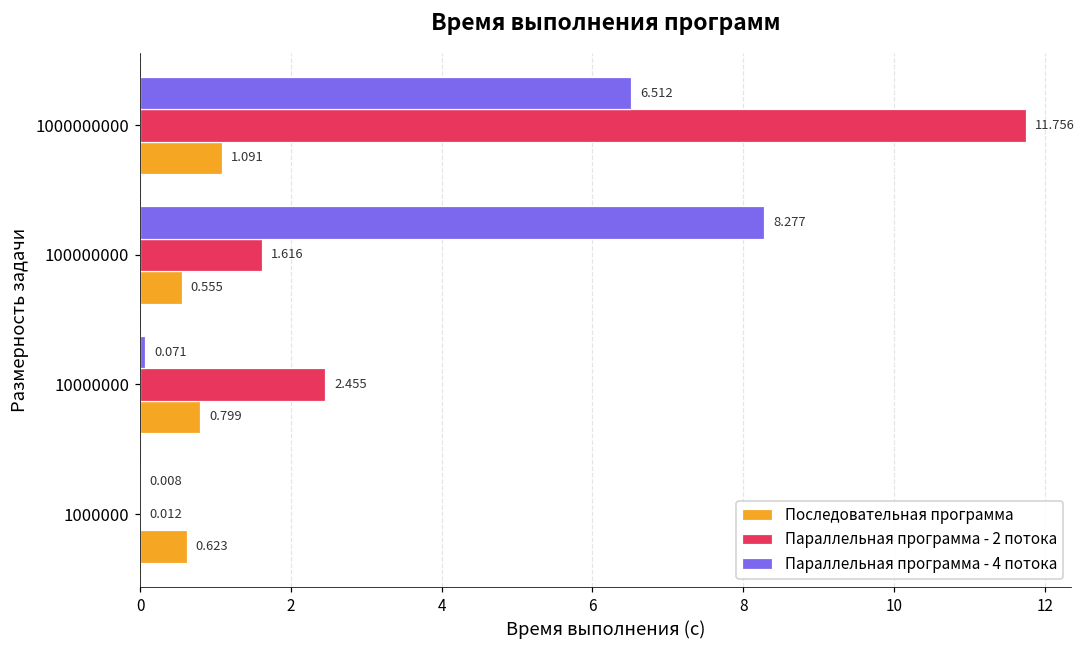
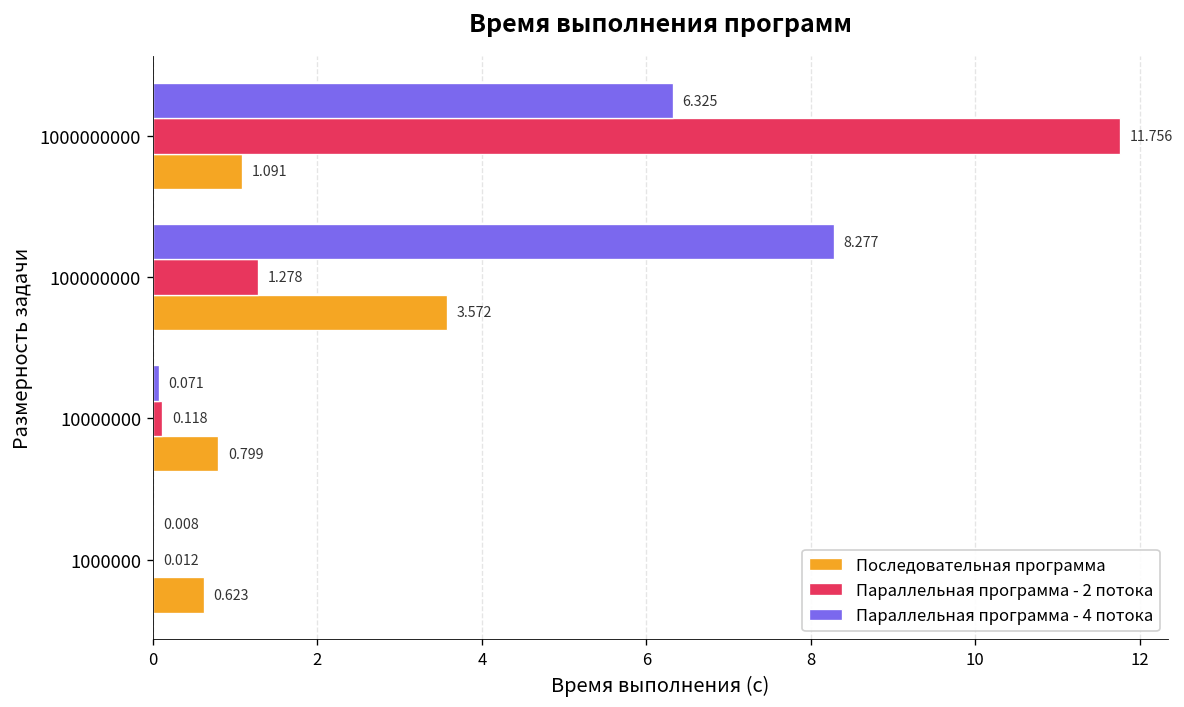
  {
    "Последовательная программа": {
      "1000000000": 1.091,
-     "100000000": 0.555,
+     "100000000": 3.572,
      "10000000": 0.799,
      "1000000": 0.623
    },
    "Параллельная программа - 2 потока": {
      "1000000000": 11.756,
-     "100000000": 1.616,
-     "10000000": 2.455,
+     "100000000": 1.278,
+     "10000000": 0.118,
      "1000000": 0.012
    },
    "Параллельная программа - 4 потока": {
-     "1000000000": 6.512,
+     "1000000000": 6.325,
      "100000000": 8.277,
      "10000000": 0.071,
      "1000000": 0.008
    }
  }
